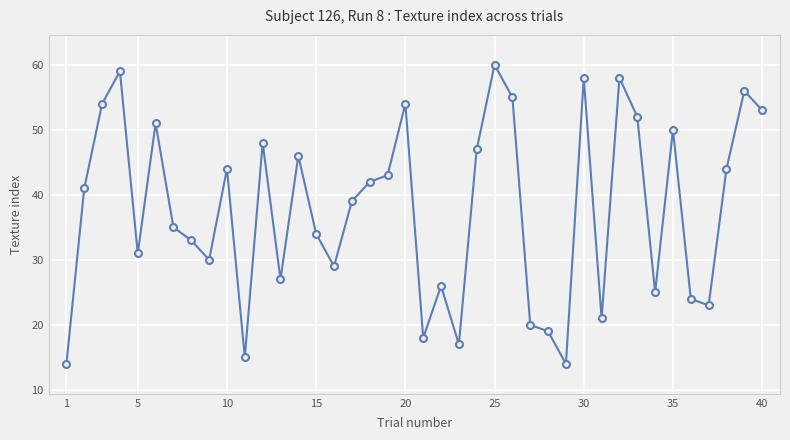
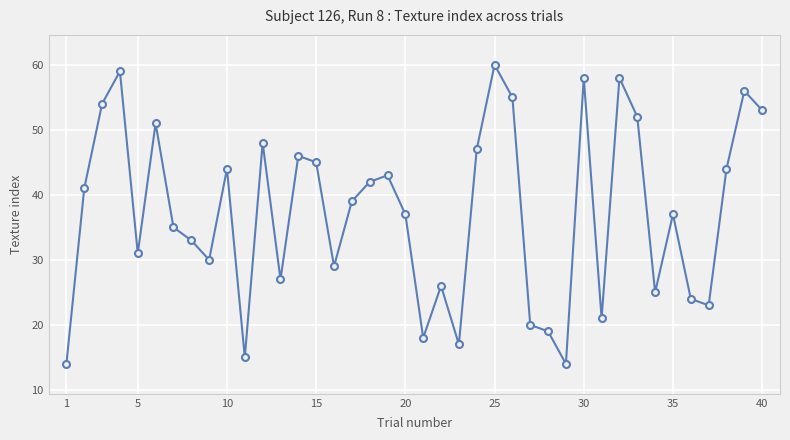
  {
    "1": 14,
    "5": 31,
    "10": 44,
-   "15": 34,
-   "20": 54,
+   "15": 45,
+   "20": 37,
    "25": 60,
    "30": 58,
-   "35": 50,
+   "35": 37,
    "40": 53
  }
